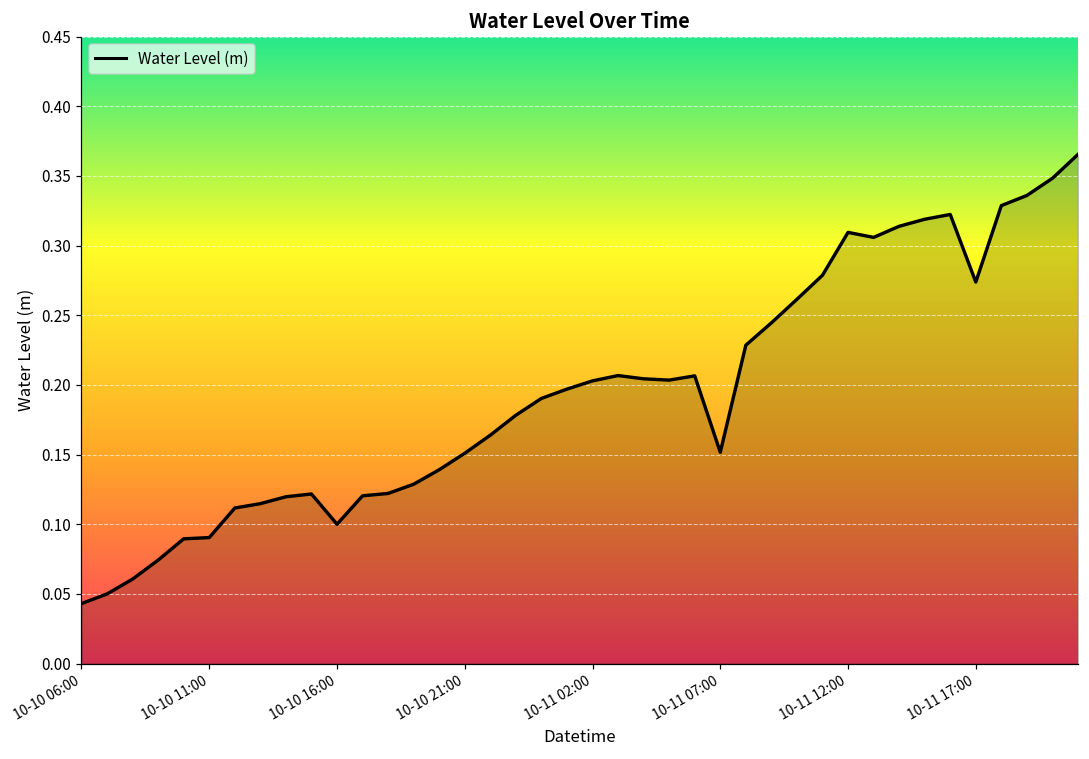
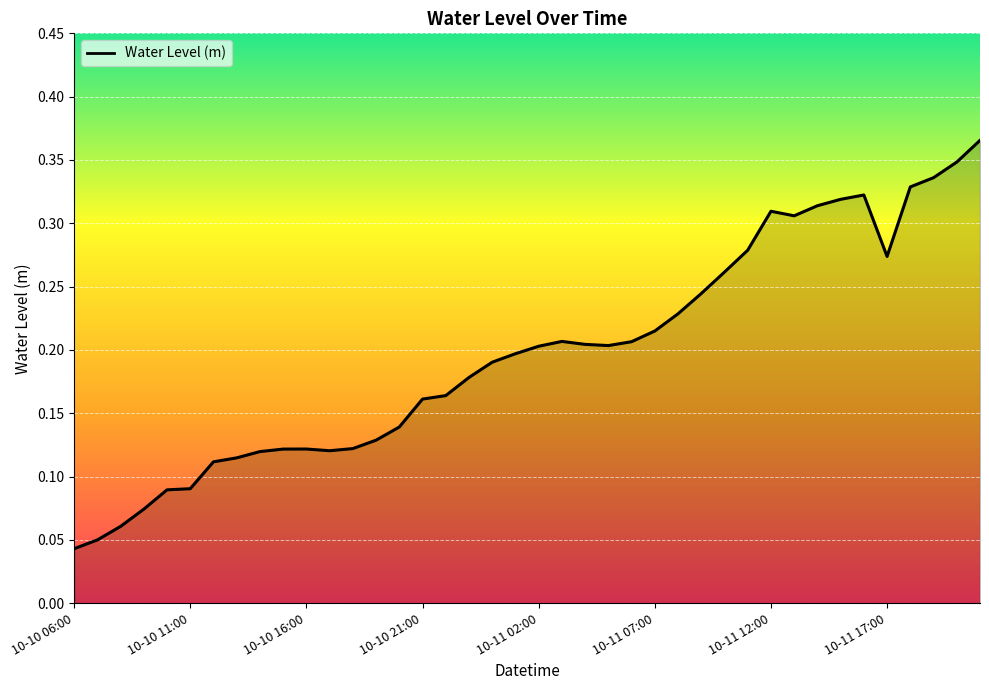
  {
    "10-10 06:00": 0.043,
    "10-10 11:00": 0.090,
-   "10-10 16:00": 0.100,
-   "10-10 21:00": 0.151,
+   "10-10 16:00": 0.122,
+   "10-10 21:00": 0.161,
    "10-11 02:00": 0.203,
-   "10-11 07:00": 0.152,
+   "10-11 07:00": 0.215,
    "10-11 12:00": 0.309,
    "10-11 17:00": 0.274
  }
